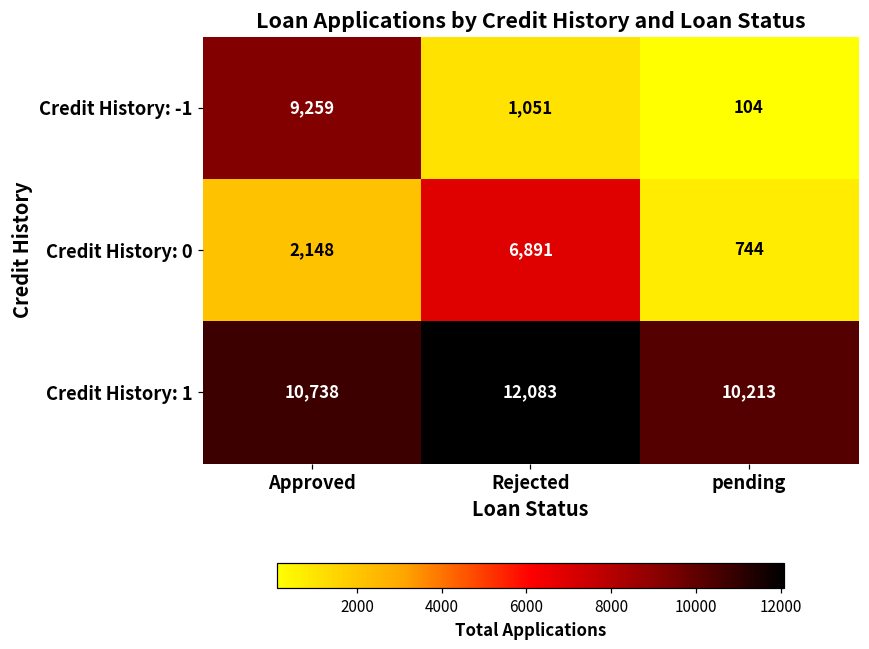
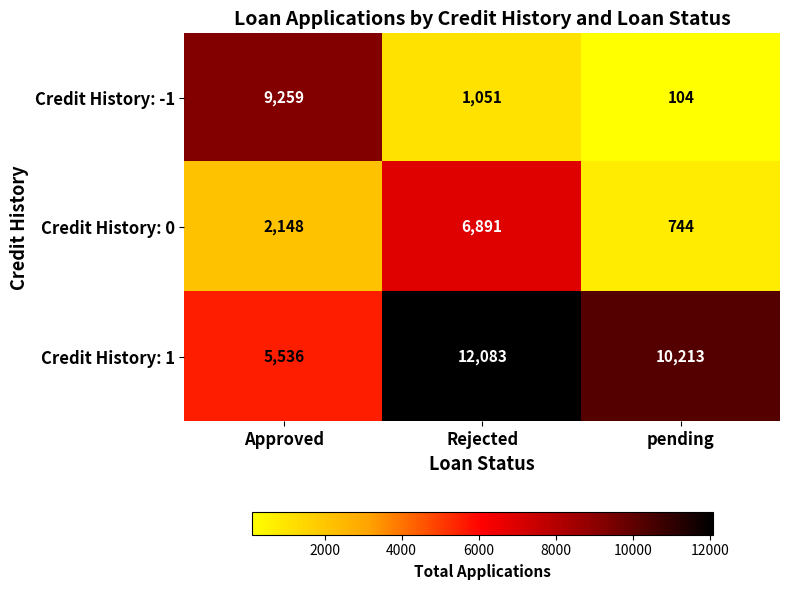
  {
    "Credit History: -1": {
      "Approved": "9,259",
      "Rejected": "1,051",
      "pending": "104"
    },
    "Credit History: 0": {
      "Approved": "2,148",
      "Rejected": "6,891",
      "pending": "744"
    },
    "Credit History: 1": {
-     "Approved": "10,738",
+     "Approved": "5,536",
      "Rejected": "12,083",
      "pending": "10,213"
    }
  }
